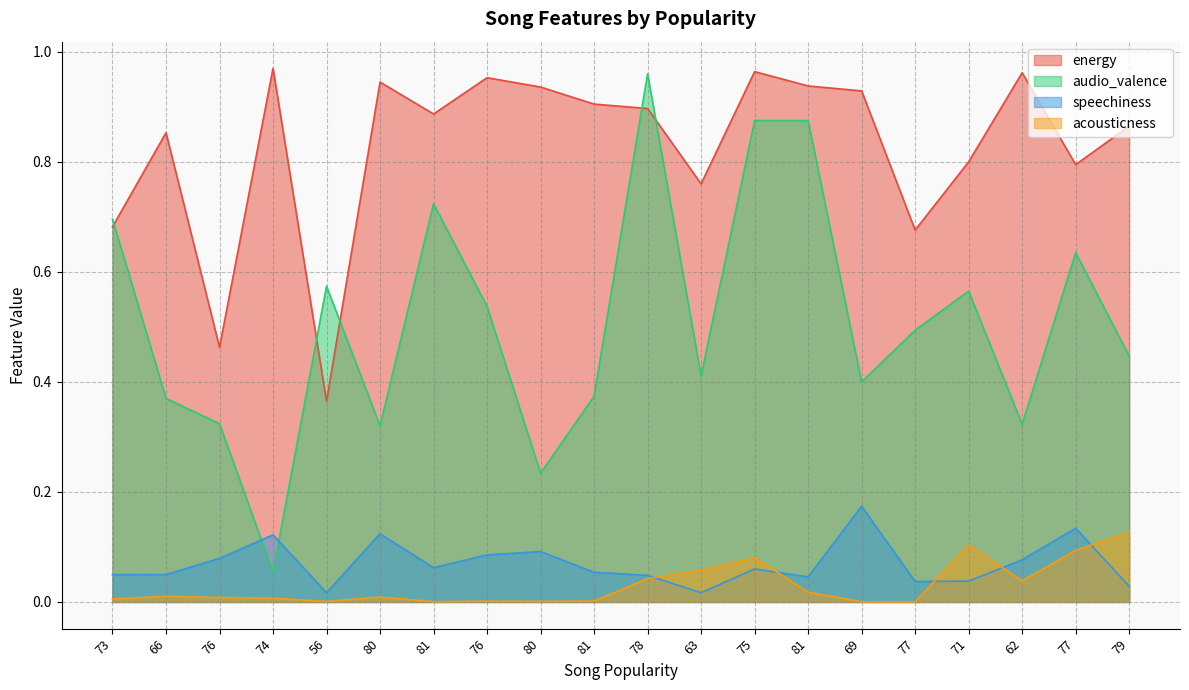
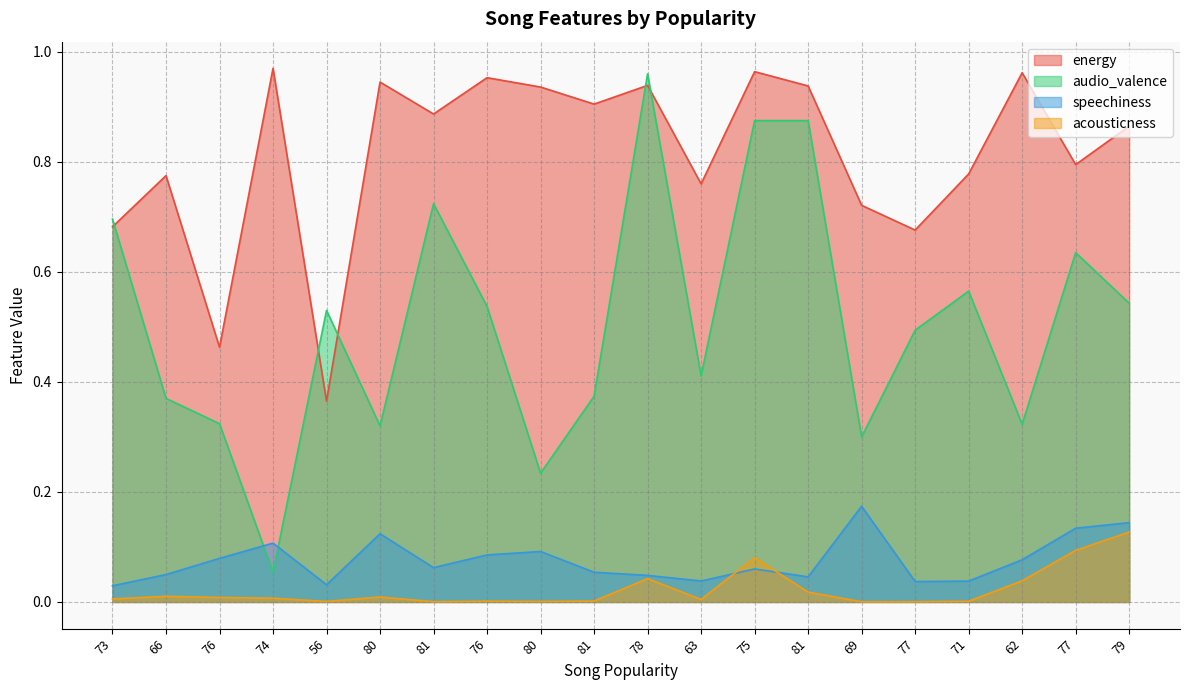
  {
    "energy": {
      "73": 0.68,
-     "66": 0.85,
+     "66": 0.78,
      "74": 0.97,
      "56": 0.37,
-     "78": 0.90,
+     "78": 0.94,
      "63": 0.76,
      "75": 0.96,
-     "69": 0.93,
-     "71": 0.80,
+     "69": 0.72,
+     "71": 0.78,
      "62": 0.96
    },
    "audio_valence": {
      "73": 0.70,
      "66": 0.37,
      "74": 0.05,
-     "56": 0.57,
+     "56": 0.53,
      "78": 0.96,
      "63": 0.41,
      "75": 0.88,
-     "69": 0.4,
+     "69": 0.3,
      "71": 0.57,
      "62": 0.32,
-     "79": 0.45
+     "79": 0.54
    },
    "speechiness": {
-     "73": 0.05,
+     "73": 0.03,
      "66": 0.05,
-     "74": 0.12,
-     "56": 0.02,
+     "74": 0.11,
+     "56": 0.03,
      "78": 0.05,
-     "63": 0.02,
+     "63": 0.04,
      "75": 0.06,
      "69": 0.17,
      "71": 0.04,
      "62": 0.08,
-     "79": 0.03
+     "79": 0.14
    },
    "acousticness": {
      "73": 0.01,
      "66": 0.01,
      "74": 0.01,
      "56": 0.00,
      "78": 0.04,
-     "63": 0.06,
+     "63": 0.00,
      "75": 0.08,
      "69": 0.00,
-     "71": 0.10,
+     "71": 0.00,
      "62": 0.04,
      "79": 0.13
    }
  }
